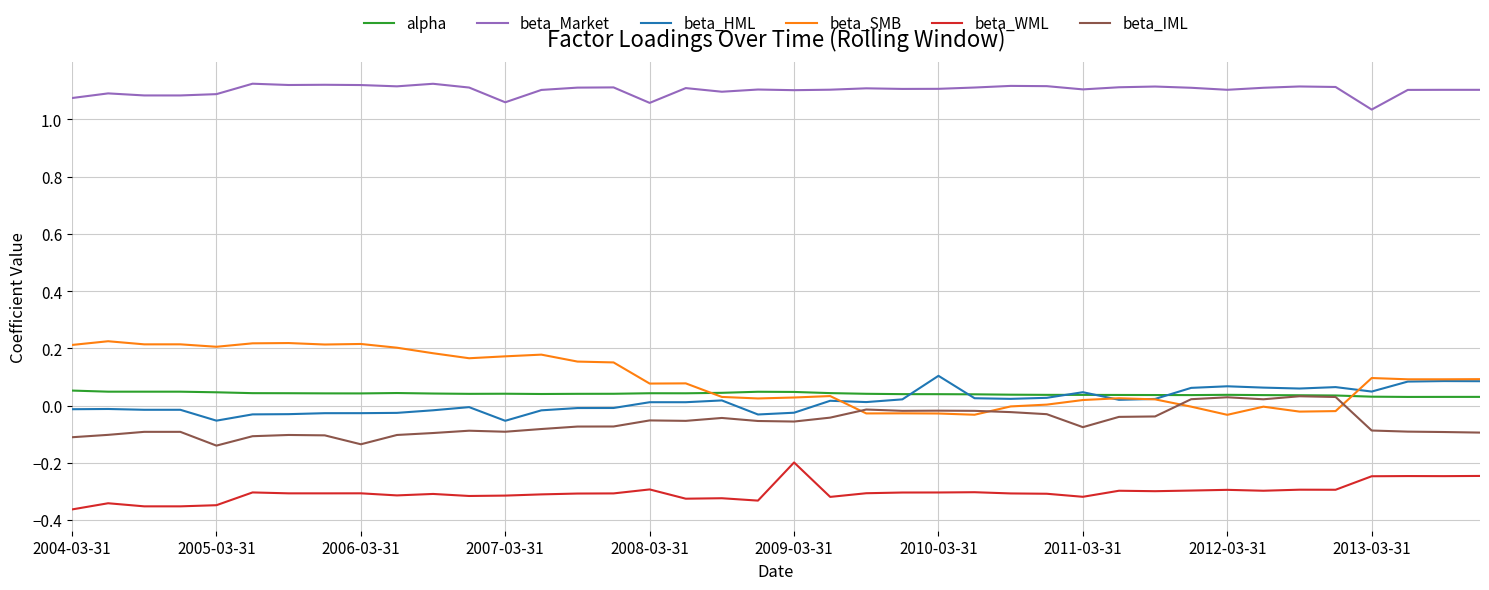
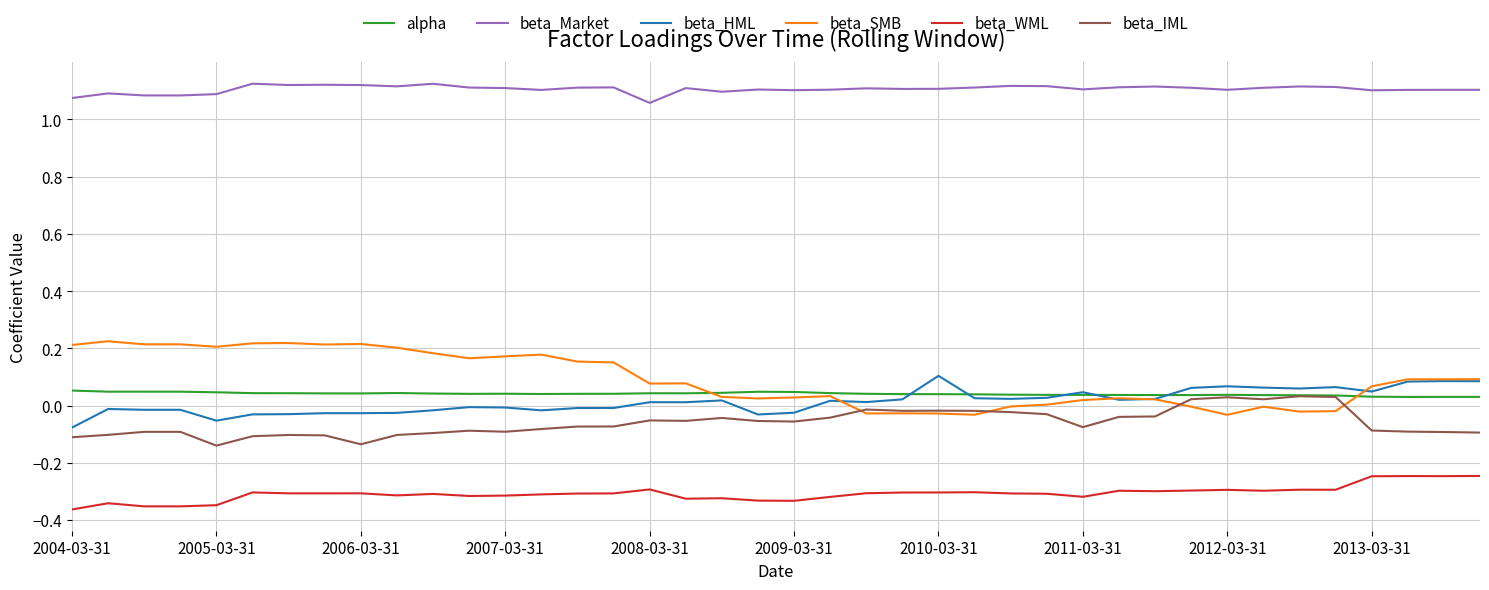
  {
    "alpha": {
      "2004-03-31": 0.05,
      "2005-03-31": 0.05,
      "2006-03-31": 0.04,
      "2007-03-31": 0.04,
      "2008-03-31": 0.04,
      "2009-03-31": 0.05,
      "2010-03-31": 0.04,
      "2011-03-31": 0.04,
      "2013-03-31": 0.03
    },
    "beta_Market": {
      "2004-03-31": 1.08,
      "2005-03-31": 1.09,
      "2006-03-31": 1.12,
-     "2007-03-31": 1.06,
+     "2007-03-31": 1.11,
      "2008-03-31": 1.06,
      "2009-03-31": 1.10,
      "2010-03-31": 1.11,
      "2011-03-31": 1.11,
      "2012-03-31": 1.10,
-     "2013-03-31": 1.03
+     "2013-03-31": 1.10
    },
    "beta_HML": {
-     "2004-03-31": -0.01,
+     "2004-03-31": -0.08,
      "2005-03-31": -0.05,
      "2006-03-31": -0.03,
-     "2007-03-31": -0.05,
+     "2007-03-31": -0.01,
      "2008-03-31": 0.01,
      "2009-03-31": -0.02,
      "2010-03-31": 0.10,
      "2011-03-31": 0.05,
      "2012-03-31": 0.07,
      "2013-03-31": 0.05
    },
    "beta_SMB": {
      "2004-03-31": 0.21,
      "2005-03-31": 0.21,
      "2006-03-31": 0.22,
      "2007-03-31": 0.17,
      "2008-03-31": 0.08,
      "2009-03-31": 0.03,
      "2010-03-31": -0.03,
      "2011-03-31": 0.02,
      "2012-03-31": -0.03,
-     "2013-03-31": 0.10
+     "2013-03-31": 0.07
    },
    "beta_WML": {
      "2004-03-31": -0.36,
      "2005-03-31": -0.35,
      "2006-03-31": -0.31,
      "2007-03-31": -0.31,
      "2008-03-31": -0.29,
-     "2009-03-31": -0.20,
+     "2009-03-31": -0.33,
      "2010-03-31": -0.30,
      "2011-03-31": -0.32,
      "2012-03-31": -0.29,
      "2013-03-31": -0.25
    },
    "beta_IML": {
      "2004-03-31": -0.11,
      "2005-03-31": -0.14,
      "2006-03-31": -0.13,
      "2007-03-31": -0.09,
      "2008-03-31": -0.05,
      "2009-03-31": -0.06,
      "2010-03-31": -0.02,
      "2011-03-31": -0.08,
      "2013-03-31": -0.09
    }
  }
